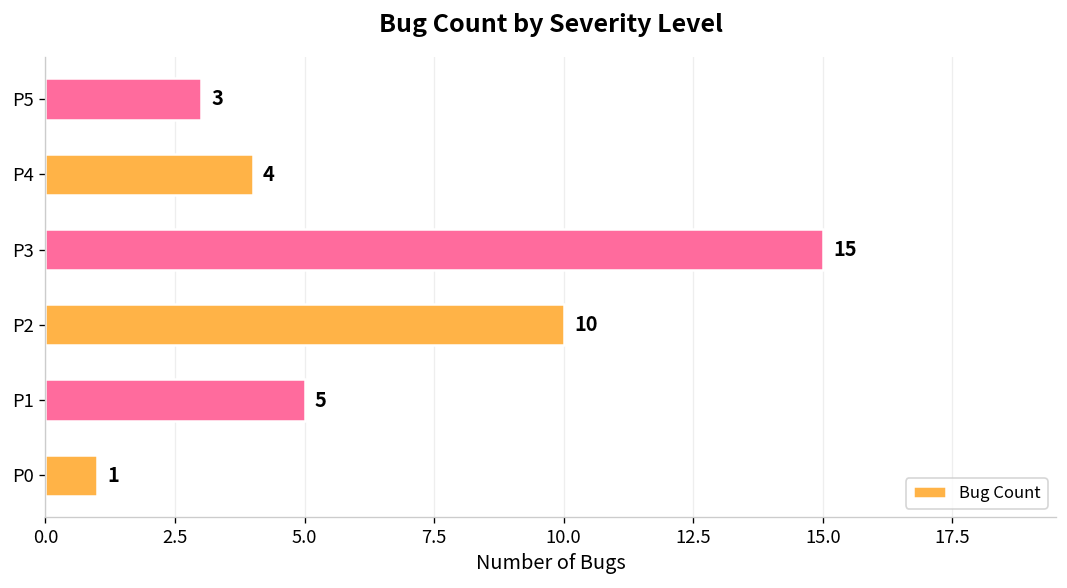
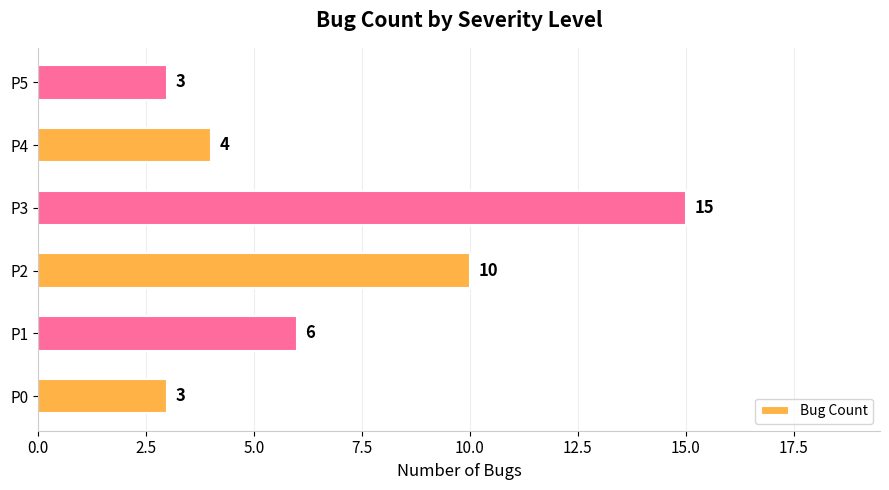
  {
    "P5": 3,
    "P4": 4,
    "P3": 15,
    "P2": 10,
-   "P1": 5,
-   "P0": 1
+   "P1": 6,
+   "P0": 3
  }
